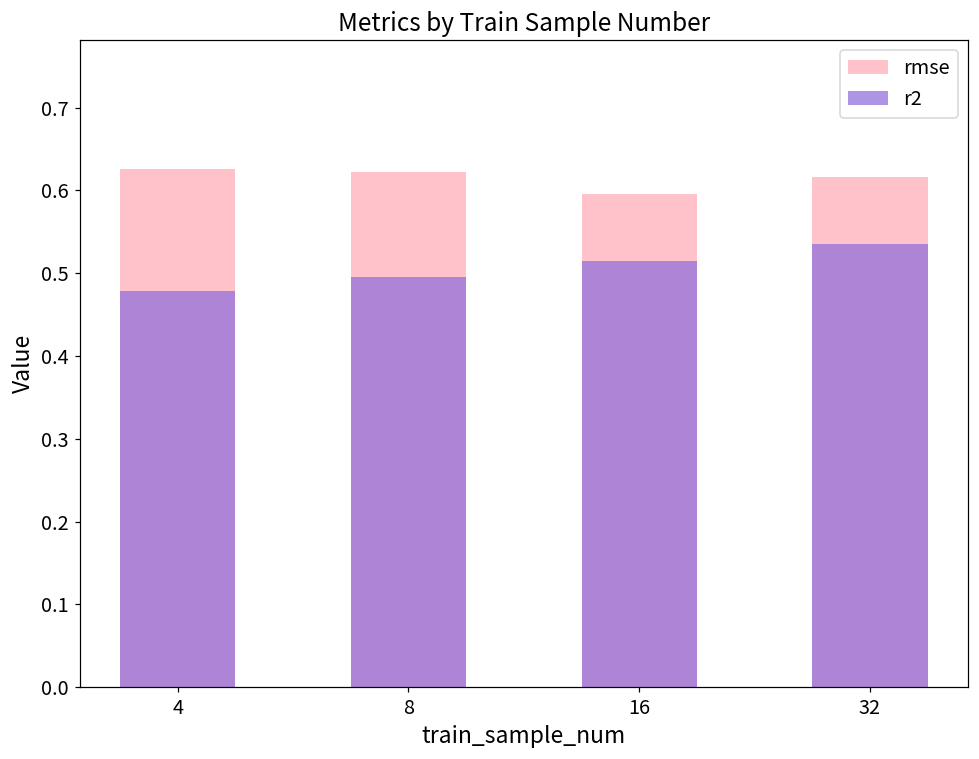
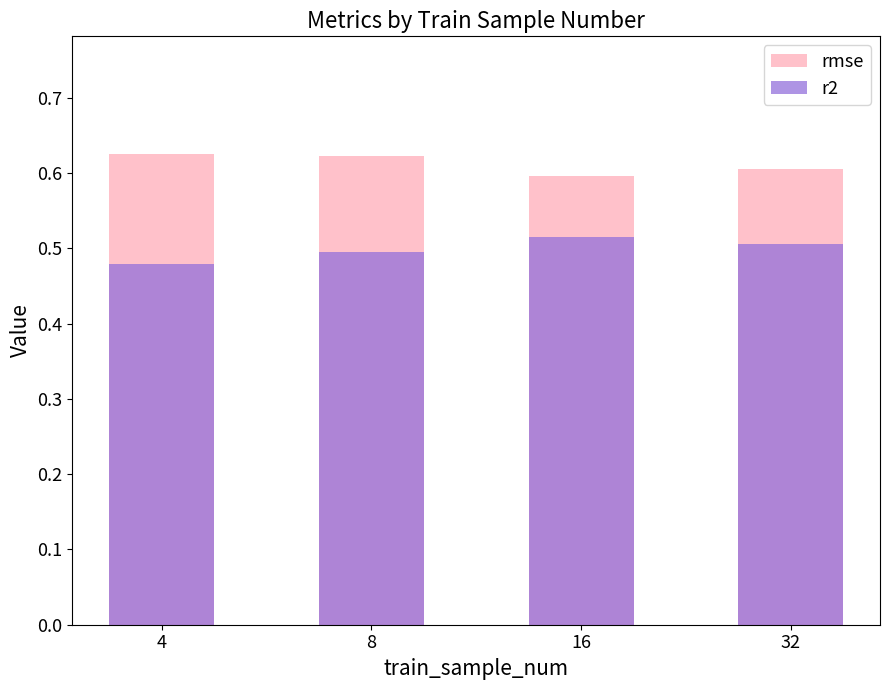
  {
    "rmse": {
      "4": 0.63,
      "8": 0.62,
      "16": 0.60,
-     "32": 0.62
+     "32": 0.61
    },
    "r2": {
-     "32": 0.53
+     "32": 0.51
    }
  }
